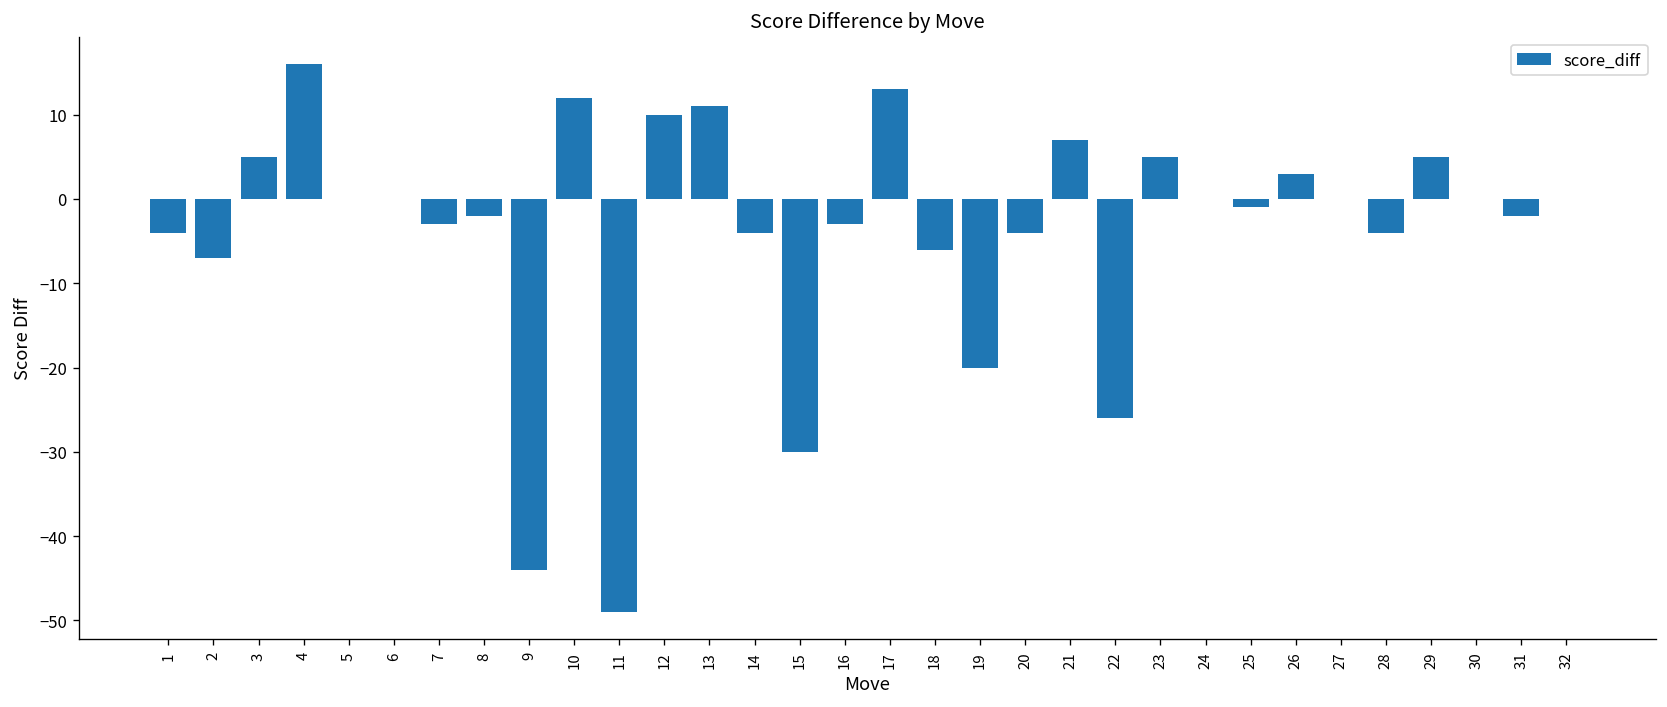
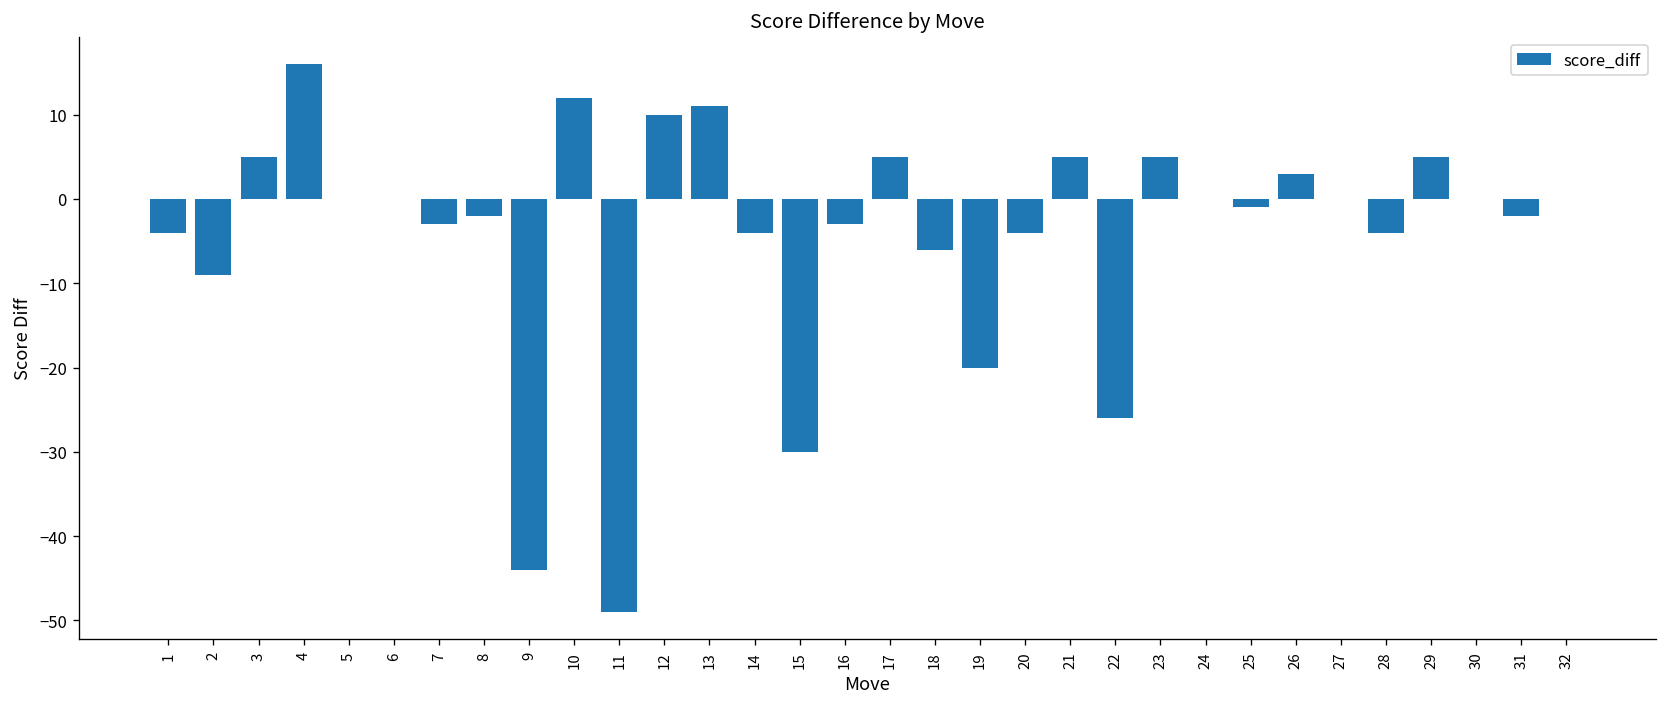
  {
    "1": -4,
-   "2": -7,
+   "2": -9,
    "3": 5,
    "4": 16,
    "5": 0,
    "6": 0,
    "7": -3,
    "8": -2,
    "9": -44,
    "10": 12,
    "11": -49,
    "12": 10,
    "13": 11,
    "14": -4,
    "15": -30,
    "16": -3,
-   "17": 13,
+   "17": 5,
    "18": -6,
    "19": -20,
    "20": -4,
-   "21": 7,
+   "21": 5,
    "22": -26,
    "23": 5,
    "24": 0,
    "25": -1,
    "26": 3,
    "27": 0,
    "28": -4,
    "29": 5,
    "30": 0,
    "31": -2,
    "32": 0
  }
